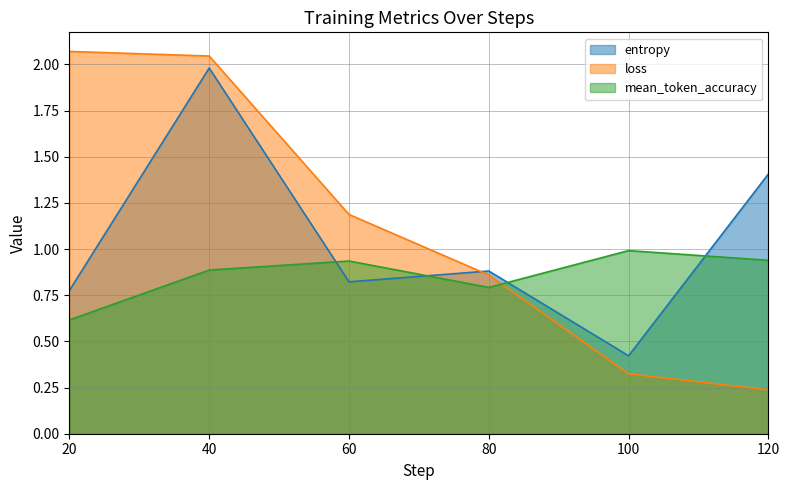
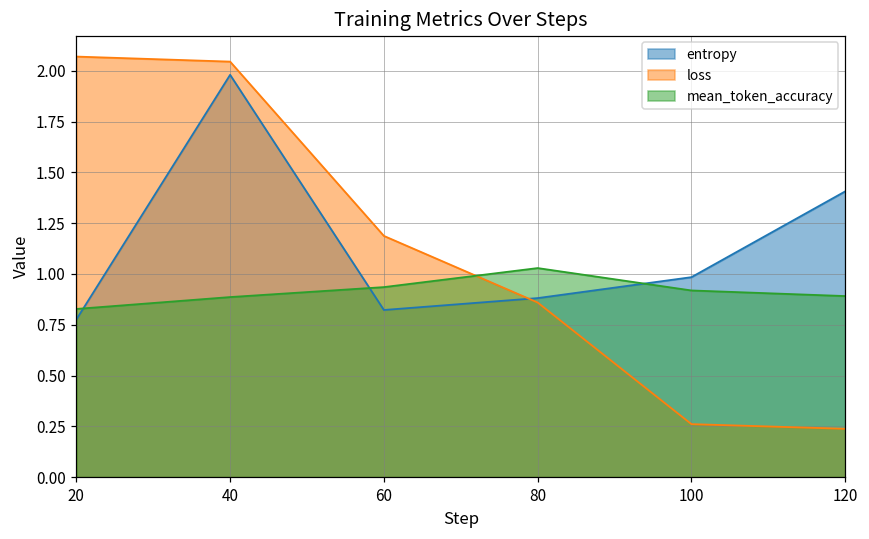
  {
    "entropy": {
      "20": 0.78,
      "40": 1.98,
      "60": 0.82,
      "80": 0.88,
-     "100": 0.42,
+     "100": 0.98,
      "120": 1.41
    },
    "loss": {
      "20": 2.07,
      "40": 2.05,
      "60": 1.19,
      "80": 0.86,
-     "100": 0.32,
+     "100": 0.26,
      "120": 0.24
    },
    "mean_token_accuracy": {
-     "20": 0.62,
+     "20": 0.83,
      "40": 0.89,
      "60": 0.94,
-     "80": 0.79,
-     "100": 0.99,
-     "120": 0.94
+     "80": 1.03,
+     "100": 0.92,
+     "120": 0.89
    }
  }
